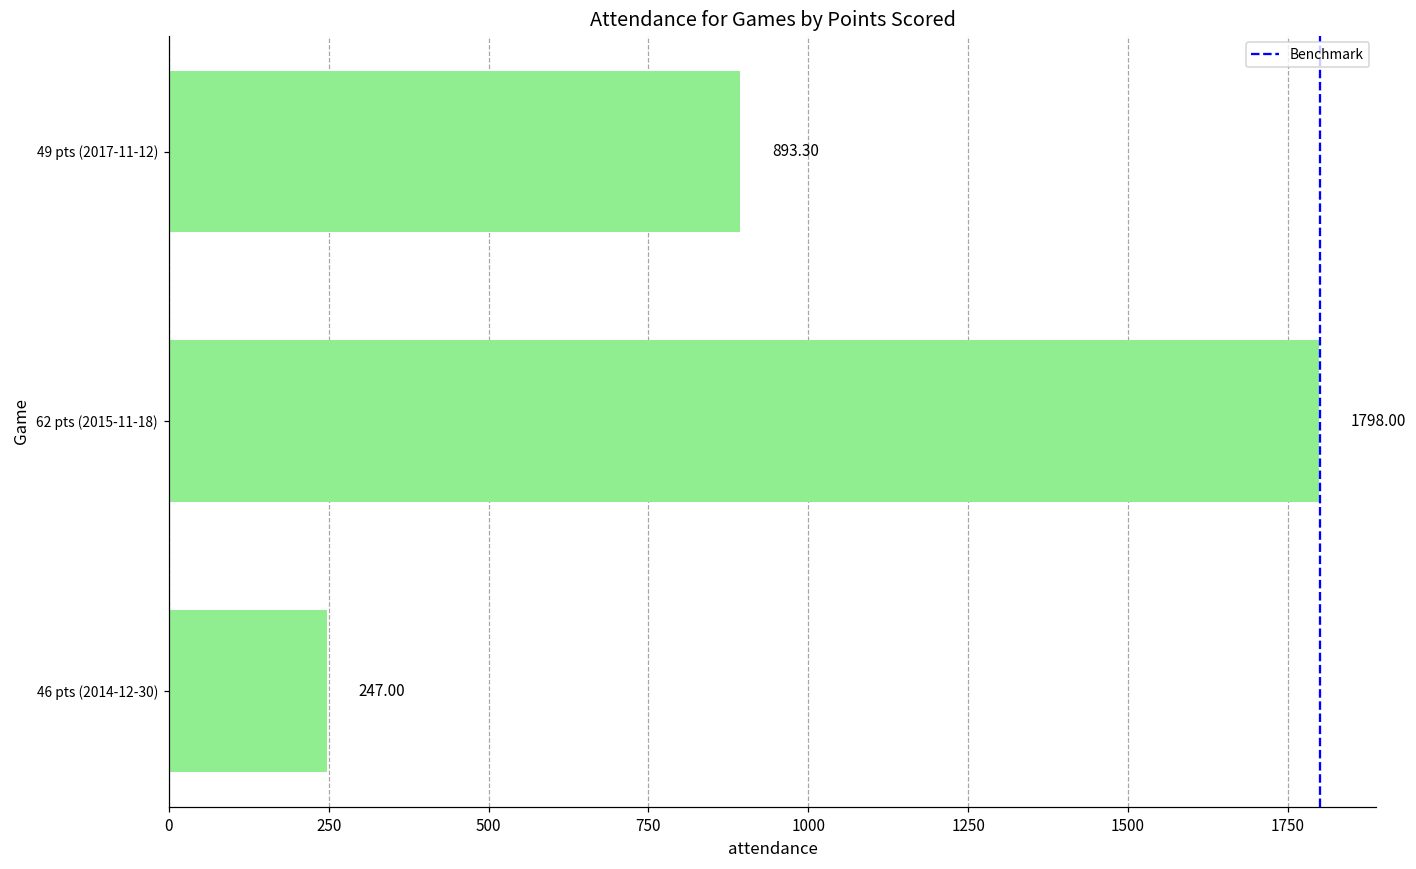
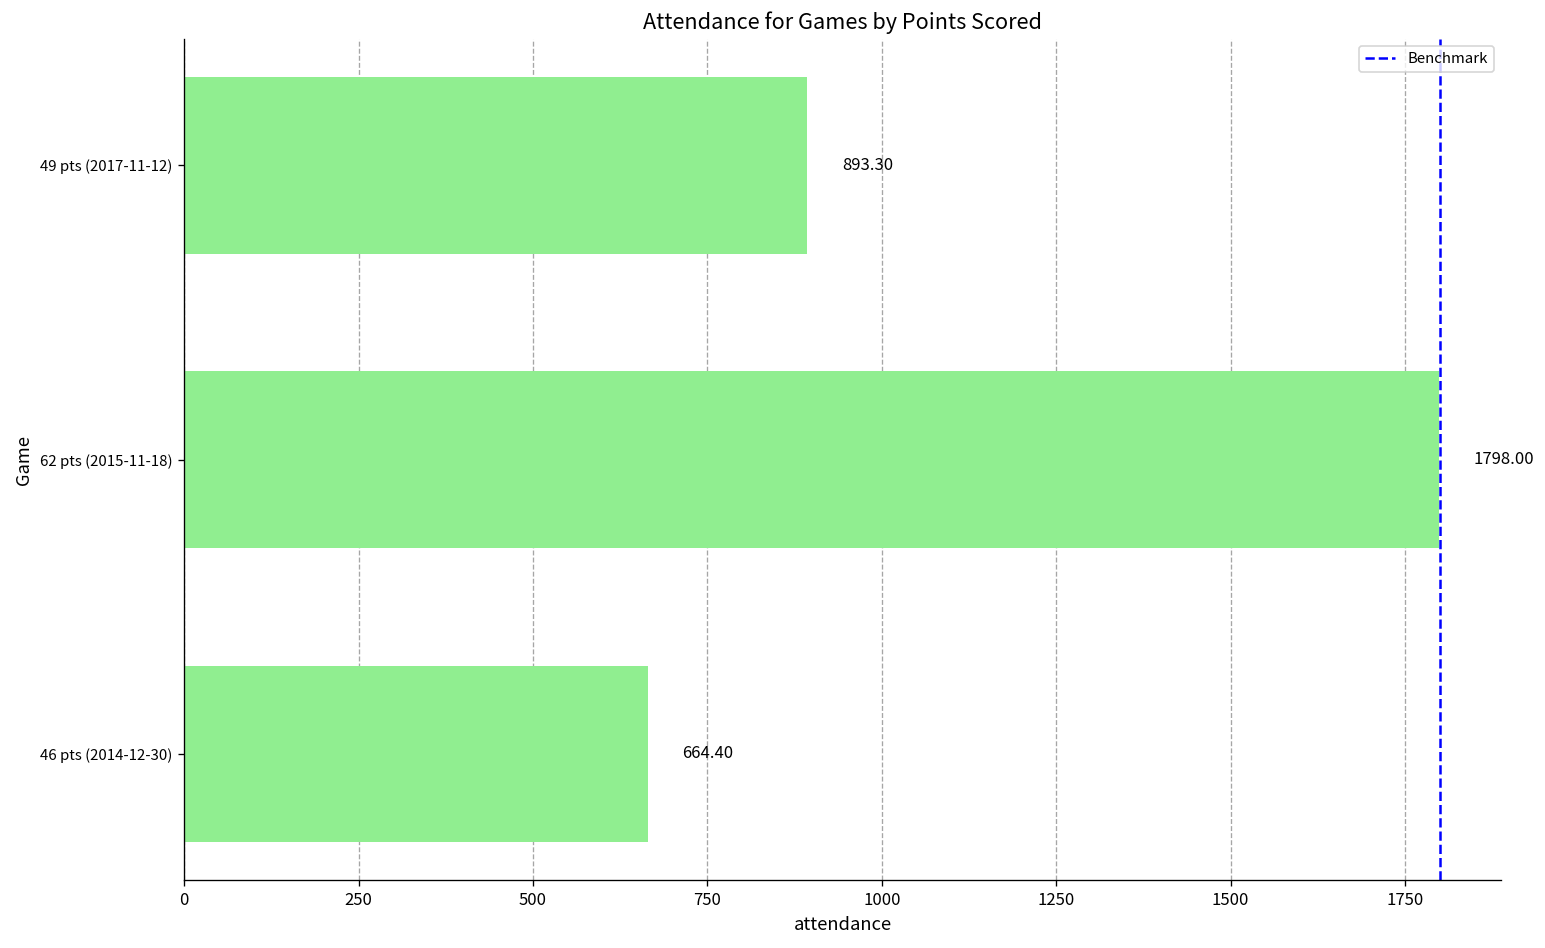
  {
-   "46 pts (2014-12-30)": 247.00
+   "46 pts (2014-12-30)": 664.40
  }
